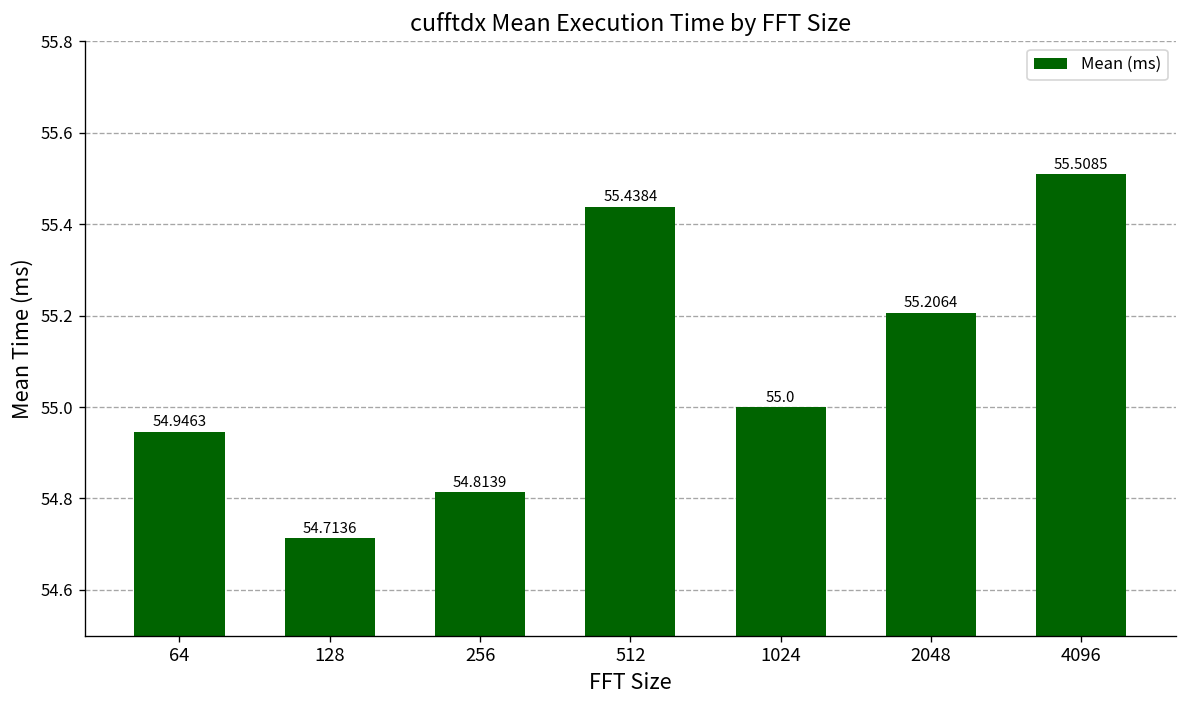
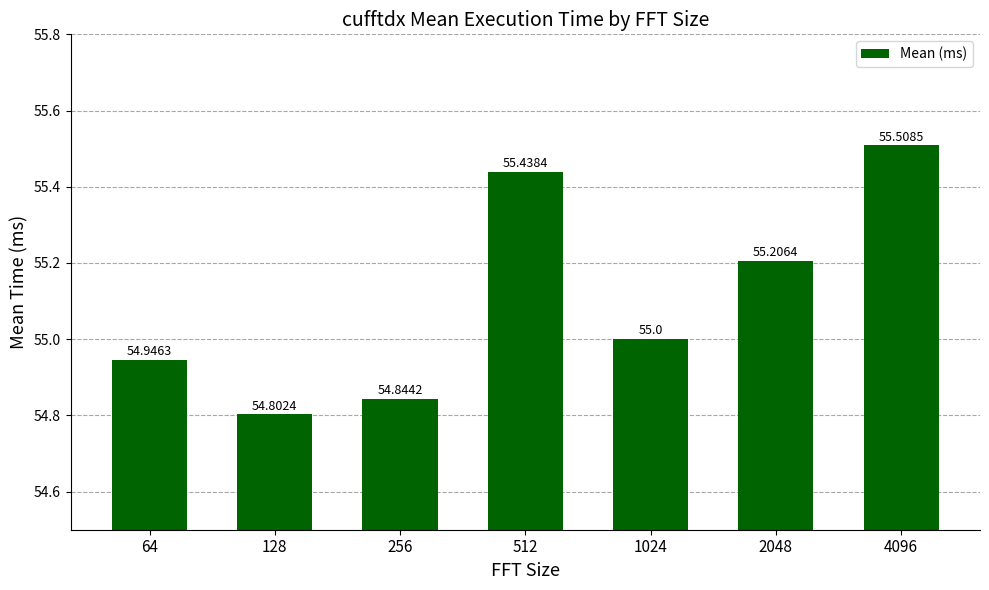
  {
    "64": 54.9463,
-   "128": 54.7136,
-   "256": 54.8139,
+   "128": 54.8024,
+   "256": 54.8442,
    "512": 55.4384,
    "1024": 55.0,
    "2048": 55.2064,
    "4096": 55.5085
  }
